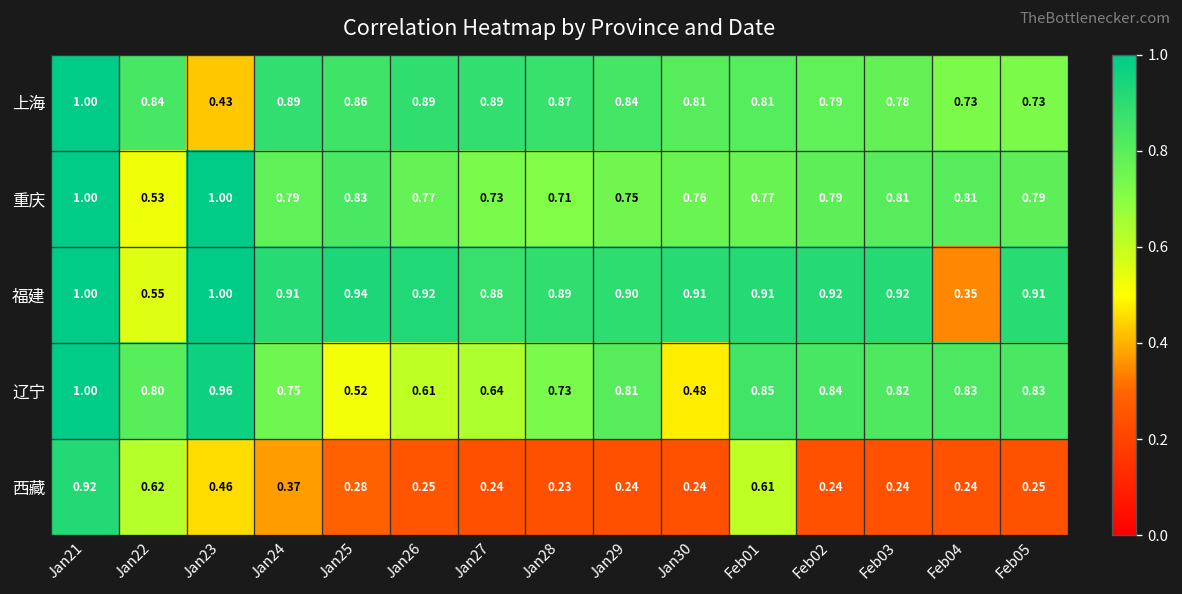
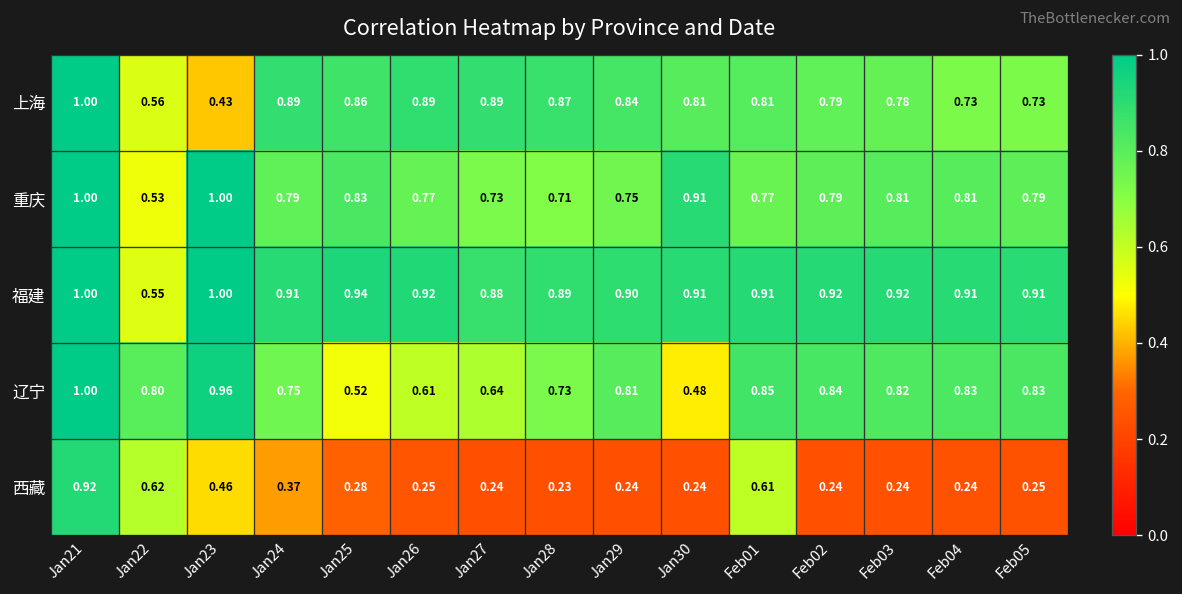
  {
    "上海": {
      "Jan21": 1.00,
-     "Jan22": 0.84,
+     "Jan22": 0.56,
      "Jan23": 0.43,
      "Jan24": 0.89,
      "Jan25": 0.86,
      "Jan26": 0.89,
      "Jan27": 0.89,
      "Jan28": 0.87,
      "Jan29": 0.84,
      "Jan30": 0.81,
      "Feb01": 0.81,
      "Feb02": 0.79,
      "Feb03": 0.78,
      "Feb04": 0.73,
      "Feb05": 0.73
    },
    "重庆": {
      "Jan21": 1.00,
      "Jan22": 0.53,
      "Jan23": 1.00,
      "Jan24": 0.79,
      "Jan25": 0.83,
      "Jan26": 0.77,
      "Jan27": 0.73,
      "Jan28": 0.71,
      "Jan29": 0.75,
-     "Jan30": 0.76,
+     "Jan30": 0.91,
      "Feb01": 0.77,
      "Feb02": 0.79,
      "Feb03": 0.81,
      "Feb04": 0.81,
      "Feb05": 0.79
    },
    "福建": {
      "Jan21": 1.00,
      "Jan22": 0.55,
      "Jan23": 1.00,
      "Jan24": 0.91,
      "Jan25": 0.94,
      "Jan26": 0.92,
      "Jan27": 0.88,
      "Jan28": 0.89,
      "Jan29": 0.90,
      "Jan30": 0.91,
      "Feb01": 0.91,
      "Feb02": 0.92,
      "Feb03": 0.92,
-     "Feb04": 0.35,
+     "Feb04": 0.91,
      "Feb05": 0.91
    },
    "辽宁": {
      "Jan21": 1.00,
      "Jan22": 0.80,
      "Jan23": 0.96,
      "Jan24": 0.75,
      "Jan25": 0.52,
      "Jan26": 0.61,
      "Jan27": 0.64,
      "Jan28": 0.73,
      "Jan29": 0.81,
      "Jan30": 0.48,
      "Feb01": 0.85,
      "Feb02": 0.84,
      "Feb03": 0.82,
      "Feb04": 0.83,
      "Feb05": 0.83
    },
    "西藏": {
      "Jan21": 0.92,
      "Jan22": 0.62,
      "Jan23": 0.46,
      "Jan24": 0.37,
      "Jan25": 0.28,
      "Jan26": 0.25,
      "Jan27": 0.24,
      "Jan28": 0.23,
      "Jan29": 0.24,
      "Jan30": 0.24,
      "Feb01": 0.61,
      "Feb02": 0.24,
      "Feb03": 0.24,
      "Feb04": 0.24,
      "Feb05": 0.25
    }
  }
